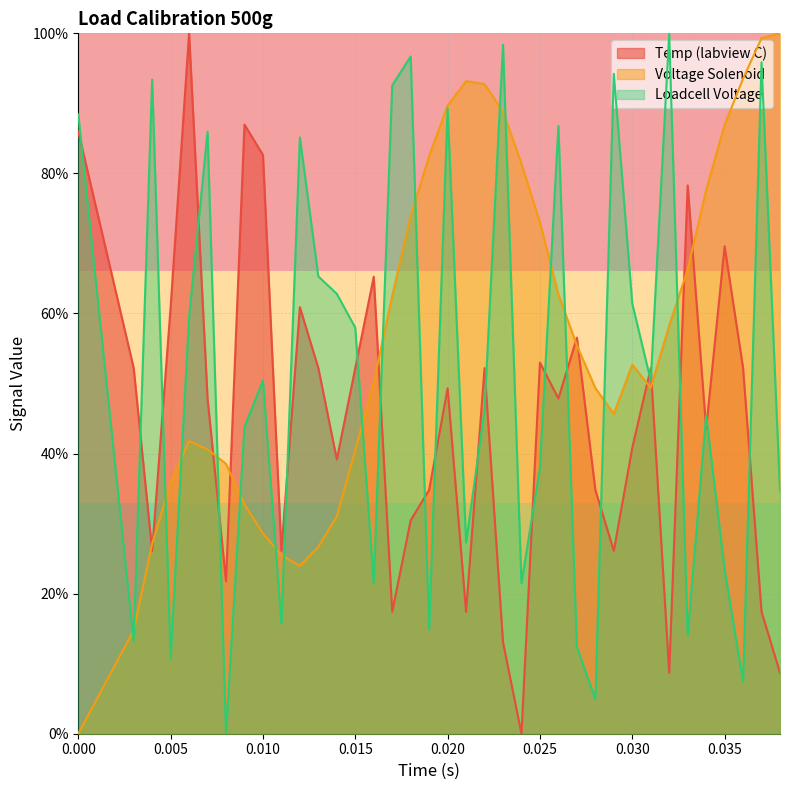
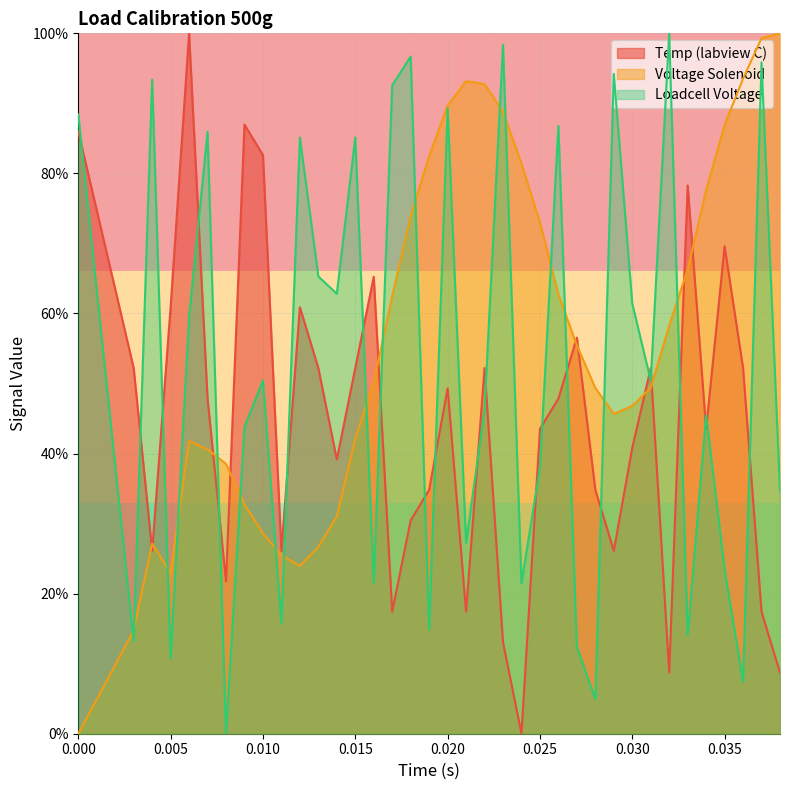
  {
    "Temp (labview C)": {
      "0.000": "86%",
      "0.005": "61%",
      "0.010": "83%",
      "0.015": "52%",
      "0.020": "49%",
-     "0.025": "53%",
+     "0.025": "44%",
      "0.030": "41%",
      "0.035": "70%"
    },
    "Voltage Solenoid": {
      "0.000": "0%",
-     "0.005": "36%",
+     "0.005": "23%",
      "0.010": "29%",
-     "0.015": "40%",
+     "0.015": "42%",
      "0.020": "90%",
      "0.025": "73%",
-     "0.030": "53%",
+     "0.030": "47%",
      "0.035": "87%"
    },
    "Loadcell Voltage": {
      "0.000": "88%",
      "0.005": "11%",
      "0.010": "50%",
-     "0.015": "58%",
+     "0.015": "85%",
      "0.020": "89%",
      "0.025": "38%",
      "0.030": "61%",
      "0.035": "23%"
    }
  }
